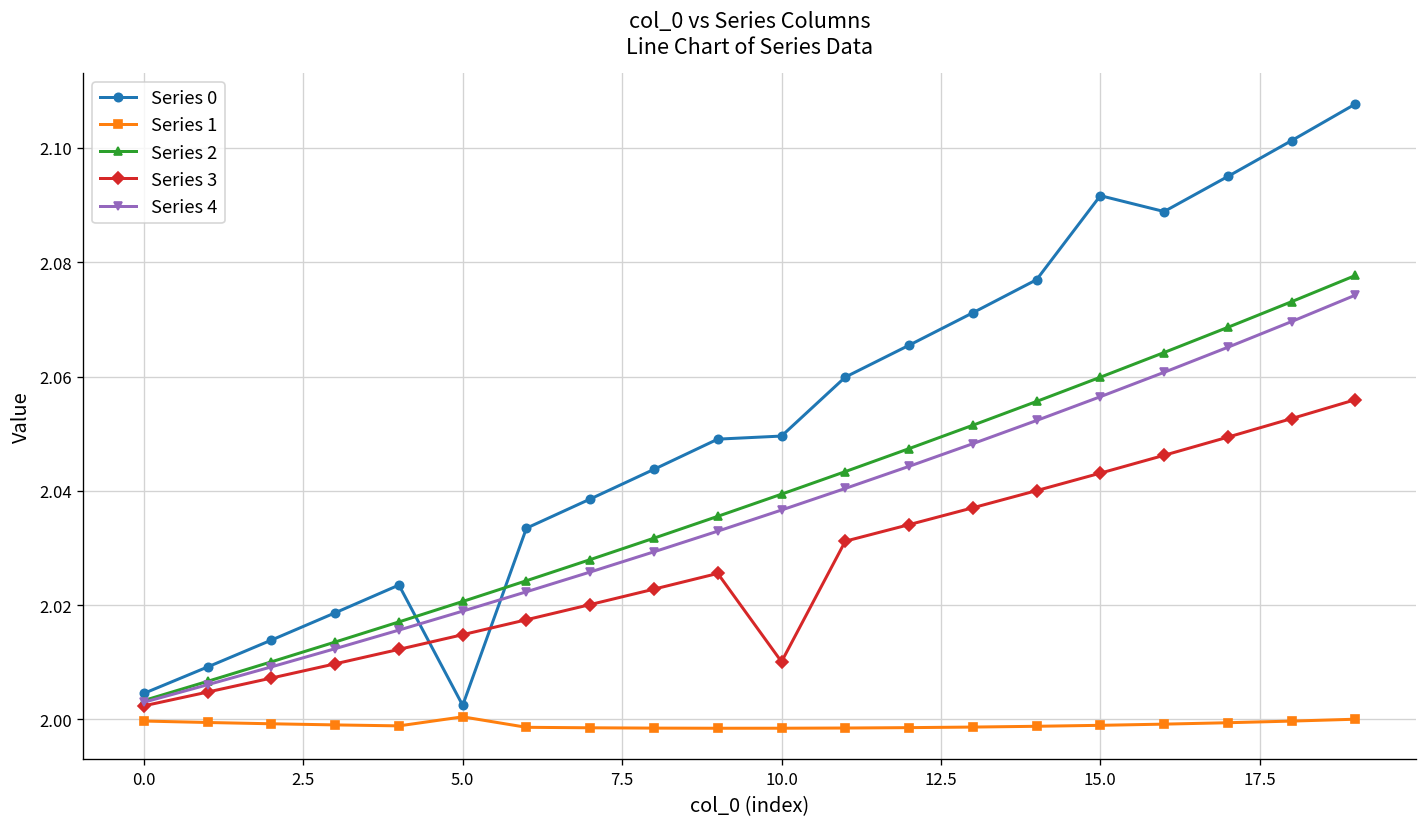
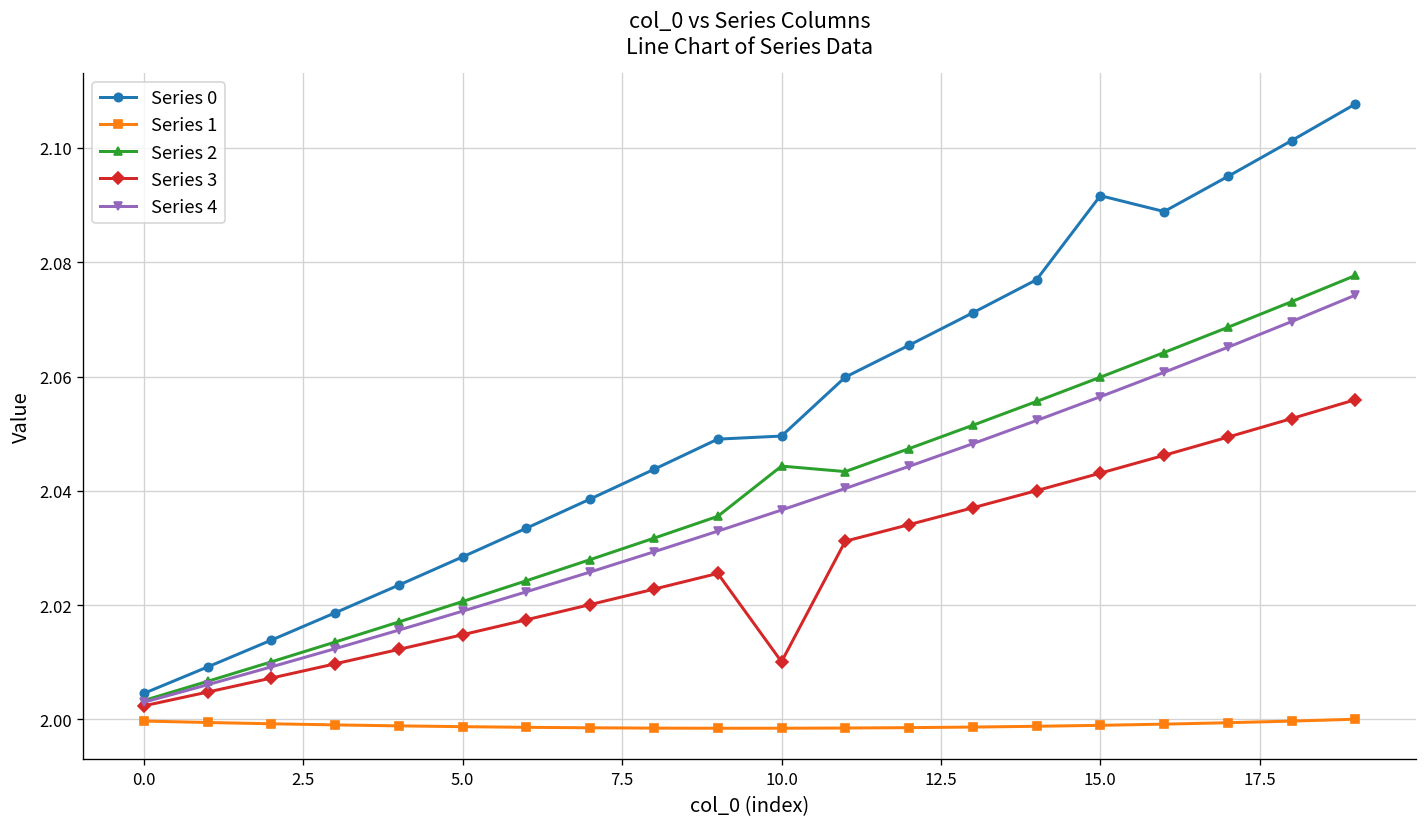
  {
    "Series 0": {
      "0.0": 2.005,
-     "5.0": 2.002,
+     "5.0": 2.028,
      "10.0": 2.050,
      "15.0": 2.092
    },
    "Series 1": {
      "0.0": 2.000,
-     "5.0": 2.000,
+     "5.0": 1.999,
      "10.0": 1.998,
      "15.0": 1.999
    },
    "Series 2": {
      "5.0": 2.021,
-     "10.0": 2.039,
+     "10.0": 2.044,
      "15.0": 2.060
    },
    "Series 3": {
      "0.0": 2.002,
      "5.0": 2.015,
      "10.0": 2.010,
      "15.0": 2.043
    },
    "Series 4": {
      "5.0": 2.019,
      "10.0": 2.037,
      "15.0": 2.056
    }
  }
